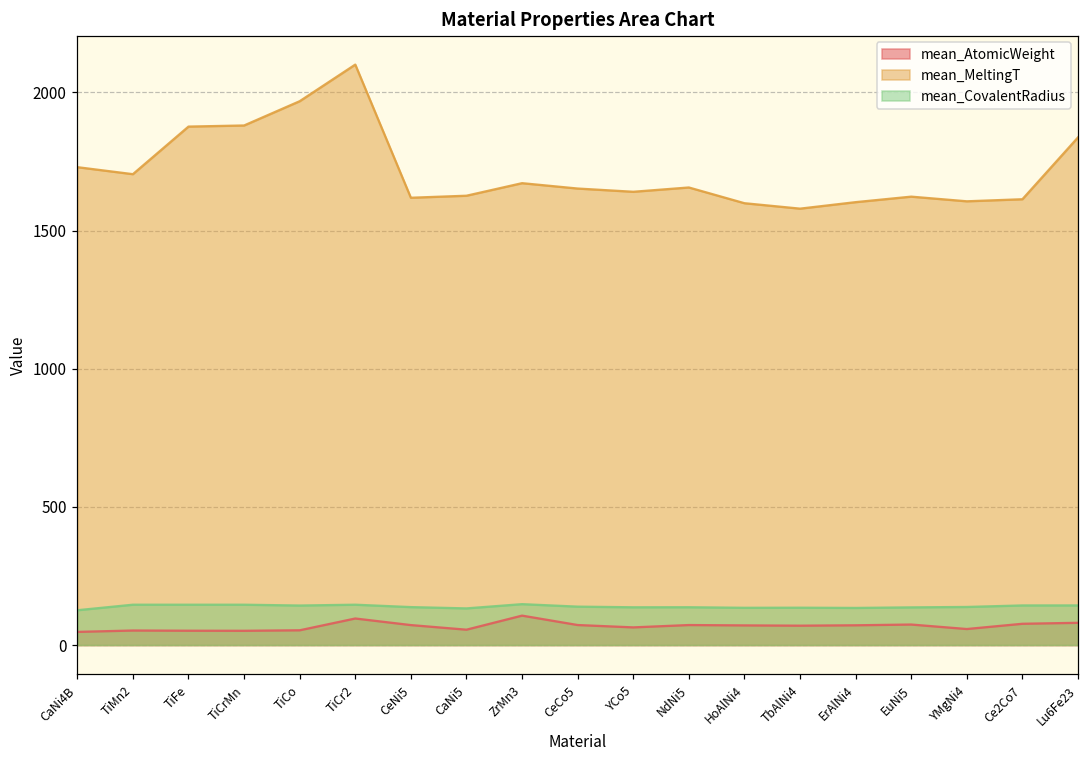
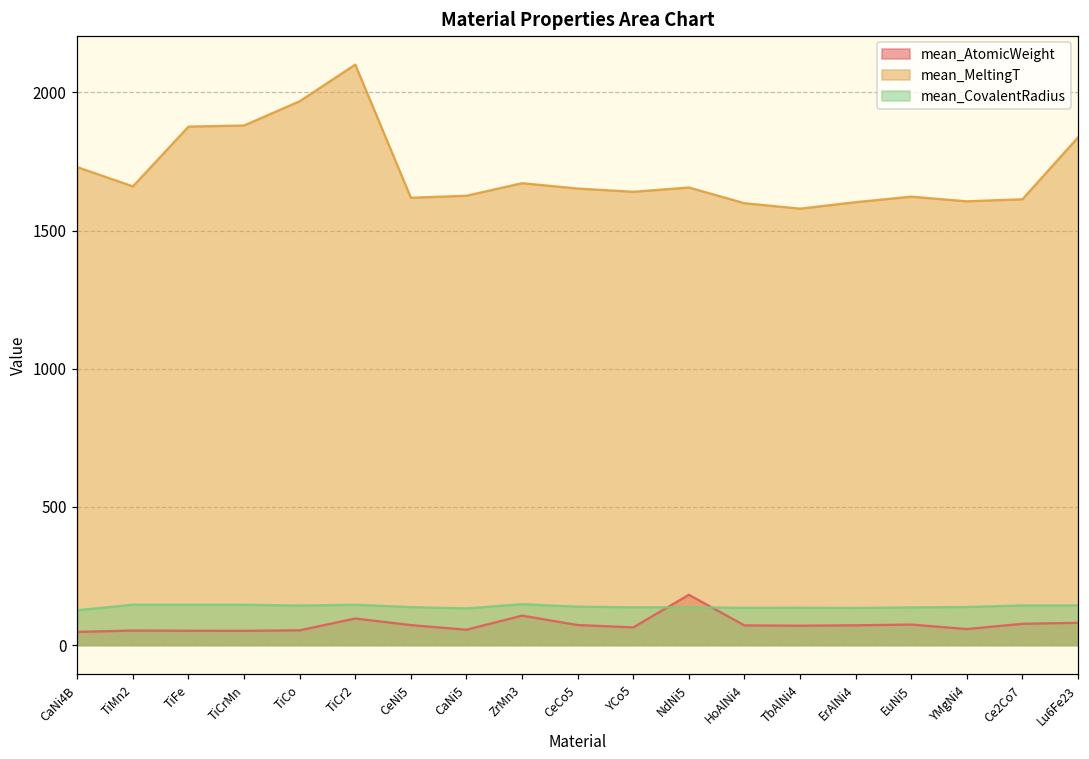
  {
    "mean_AtomicWeight": {
      "CaNi4B": 50,
      "TiMn2": 50,
      "TiFe": 50,
      "TiCrMn": 50,
      "TiCo": 50,
      "TiCr2": 100,
      "CeNi5": 70,
      "CaNi5": 60,
      "ZrMn3": 110,
      "CeCo5": 70,
      "YCo5": 60,
-     "NdNi5": 70,
+     "NdNi5": 180,
      "HoAlNi4": 70,
      "TbAlNi4": 70,
      "ErAlNi4": 70,
      "EuNi5": 70,
      "YMgNi4": 60,
      "Ce2Co7": 80,
      "Lu6Fe23": 80
    },
    "mean_MeltingT": {
      "CaNi4B": 1730,
-     "TiMn2": 1700,
+     "TiMn2": 1660,
      "TiFe": 1880,
      "TiCrMn": 1880,
      "TiCo": 1970,
      "TiCr2": 2100,
      "CeNi5": 1620,
      "CaNi5": 1630,
      "ZrMn3": 1670,
      "CeCo5": 1650,
      "YCo5": 1640,
      "NdNi5": 1660,
      "HoAlNi4": 1600,
      "TbAlNi4": 1580,
      "ErAlNi4": 1600,
      "EuNi5": 1620,
      "YMgNi4": 1610,
      "Ce2Co7": 1610,
      "Lu6Fe23": 1840
    },
    "mean_CovalentRadius": {
      "CaNi4B": 130,
      "TiMn2": 150,
      "TiFe": 150,
      "TiCrMn": 150,
      "TiCo": 140,
      "TiCr2": 150,
      "CeNi5": 140,
      "CaNi5": 130,
      "ZrMn3": 150,
      "CeCo5": 140,
      "YCo5": 140,
      "NdNi5": 140,
      "HoAlNi4": 130,
      "TbAlNi4": 140,
      "ErAlNi4": 130,
      "EuNi5": 140,
      "YMgNi4": 140,
      "Ce2Co7": 140,
      "Lu6Fe23": 140
    }
  }
